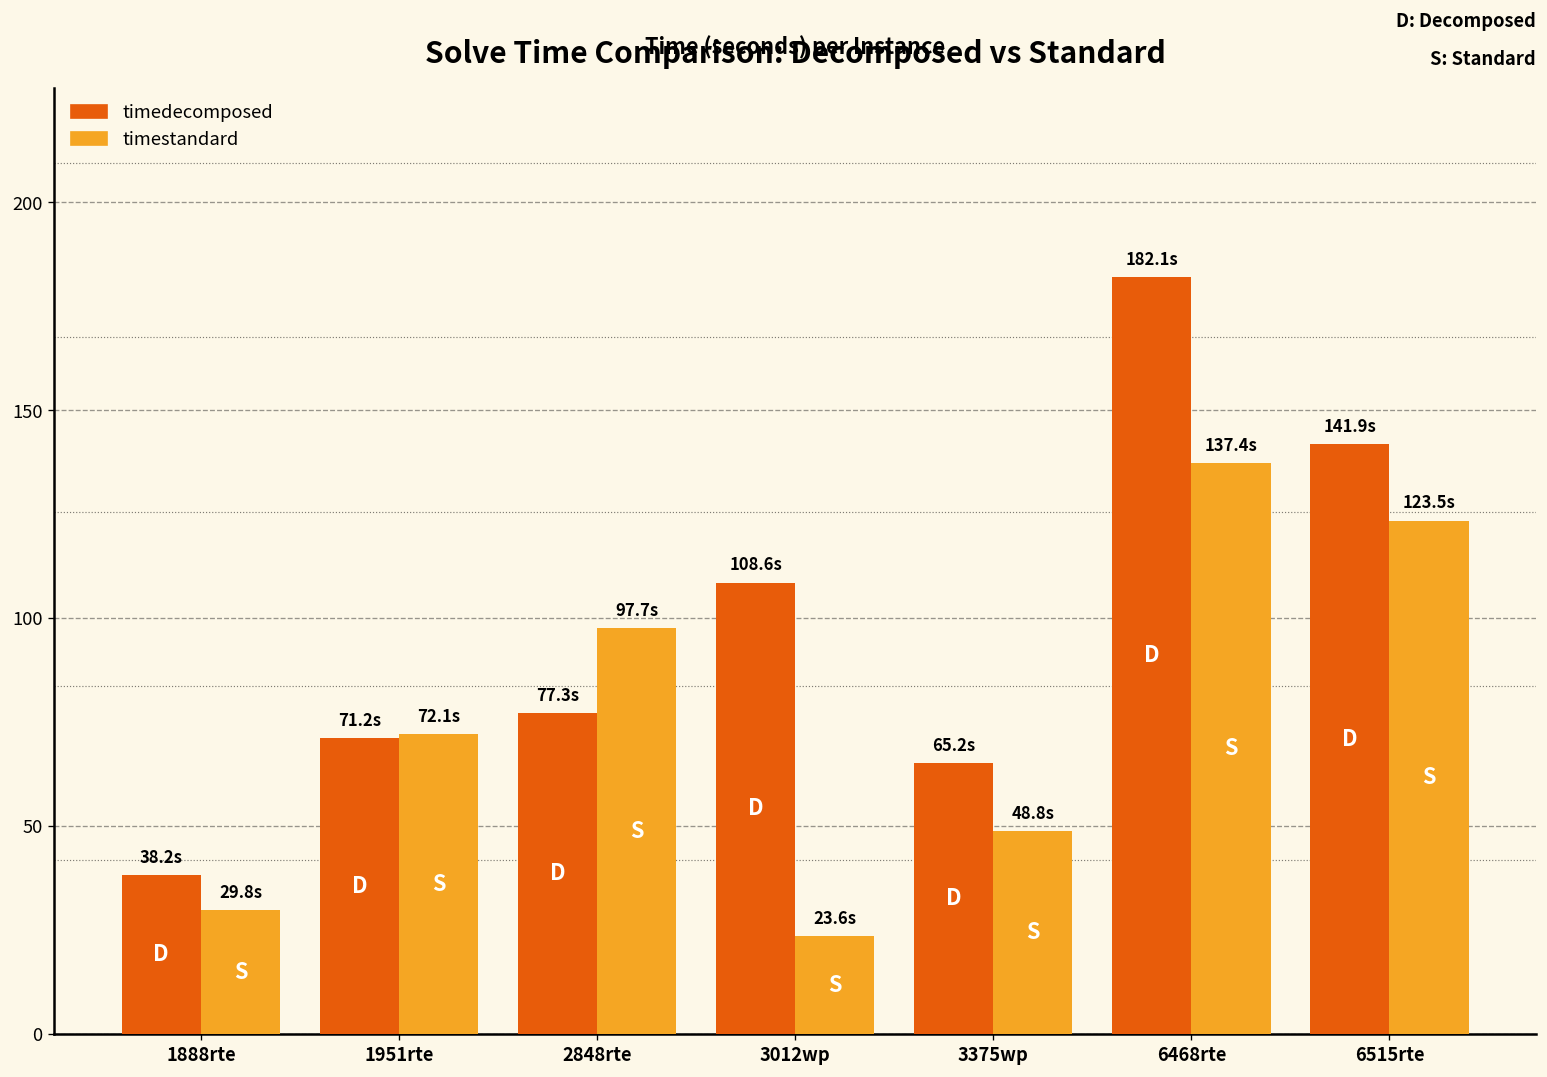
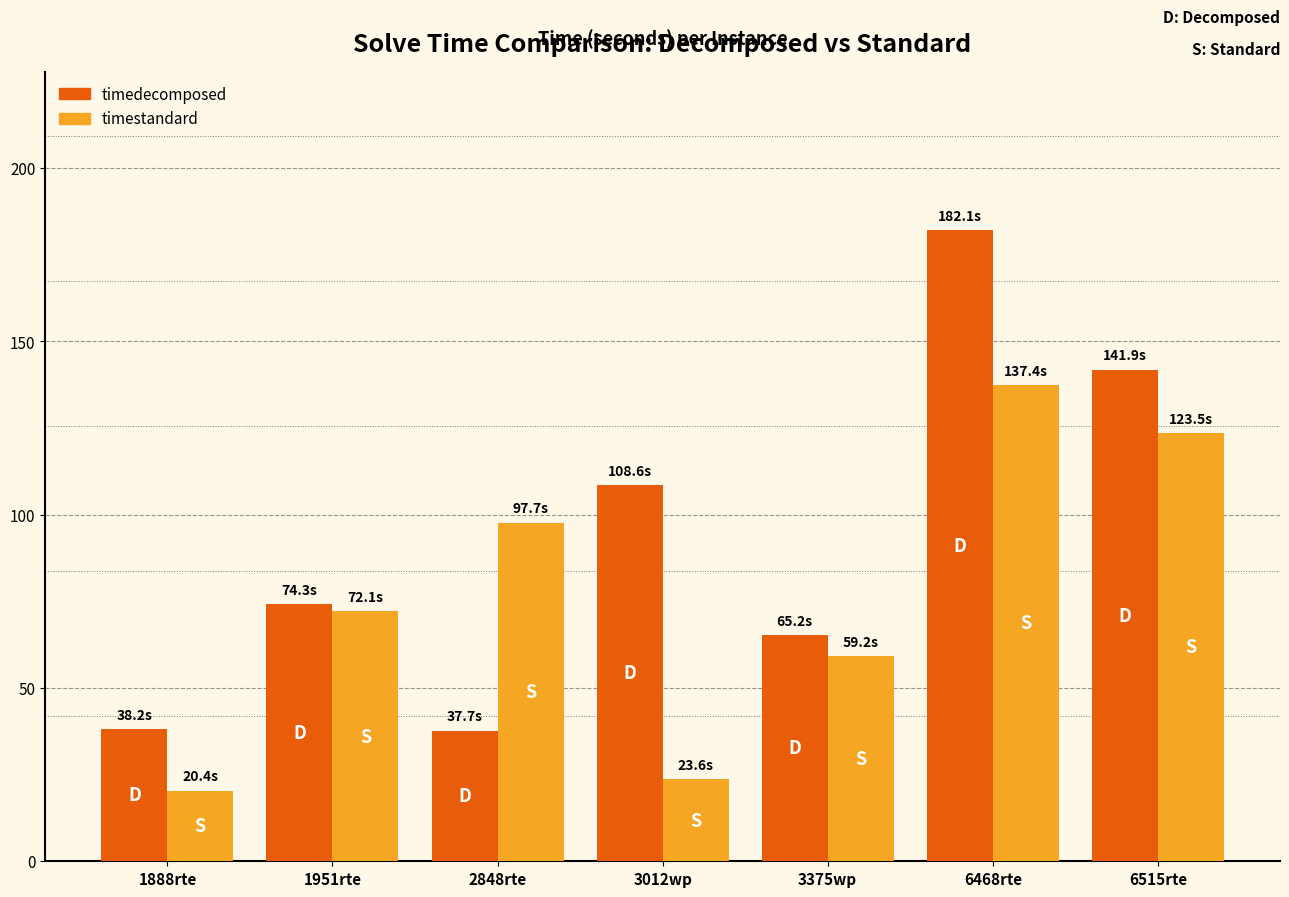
  {
    "timedecomposed": {
      "1888rte": "38.2s",
-     "1951rte": "71.2s",
-     "2848rte": "77.3s",
+     "1951rte": "74.3s",
+     "2848rte": "37.7s",
      "3012wp": "108.6s",
      "3375wp": "65.2s",
      "6468rte": "182.1s",
      "6515rte": "141.9s"
    },
    "timestandard": {
-     "1888rte": "29.8s",
+     "1888rte": "20.4s",
      "1951rte": "72.1s",
      "2848rte": "97.7s",
      "3012wp": "23.6s",
-     "3375wp": "48.8s",
+     "3375wp": "59.2s",
      "6468rte": "137.4s",
      "6515rte": "123.5s"
    }
  }
